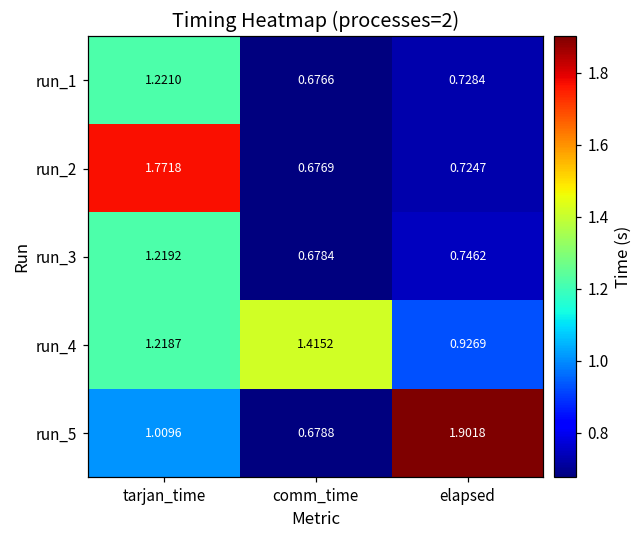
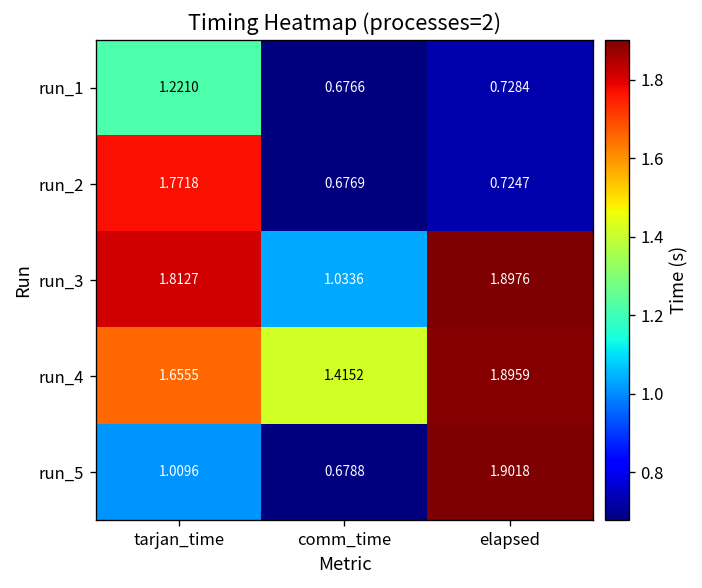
  {
    "run_1": {
      "tarjan_time": 1.2210,
      "comm_time": 0.6766,
      "elapsed": 0.7284
    },
    "run_2": {
      "tarjan_time": 1.7718,
      "comm_time": 0.6769,
      "elapsed": 0.7247
    },
    "run_3": {
-     "tarjan_time": 1.2192,
-     "comm_time": 0.6784,
-     "elapsed": 0.7462
+     "tarjan_time": 1.8127,
+     "comm_time": 1.0336,
+     "elapsed": 1.8976
    },
    "run_4": {
-     "tarjan_time": 1.2187,
+     "tarjan_time": 1.6555,
      "comm_time": 1.4152,
-     "elapsed": 0.9269
+     "elapsed": 1.8959
    },
    "run_5": {
      "tarjan_time": 1.0096,
      "comm_time": 0.6788,
      "elapsed": 1.9018
    }
  }
